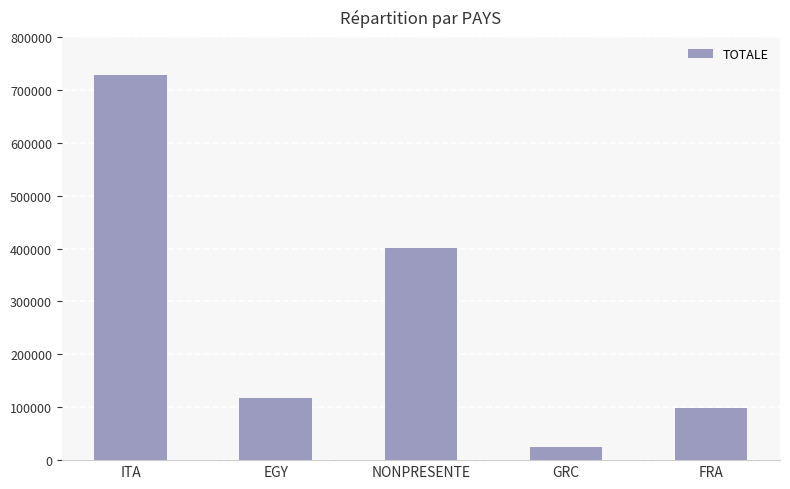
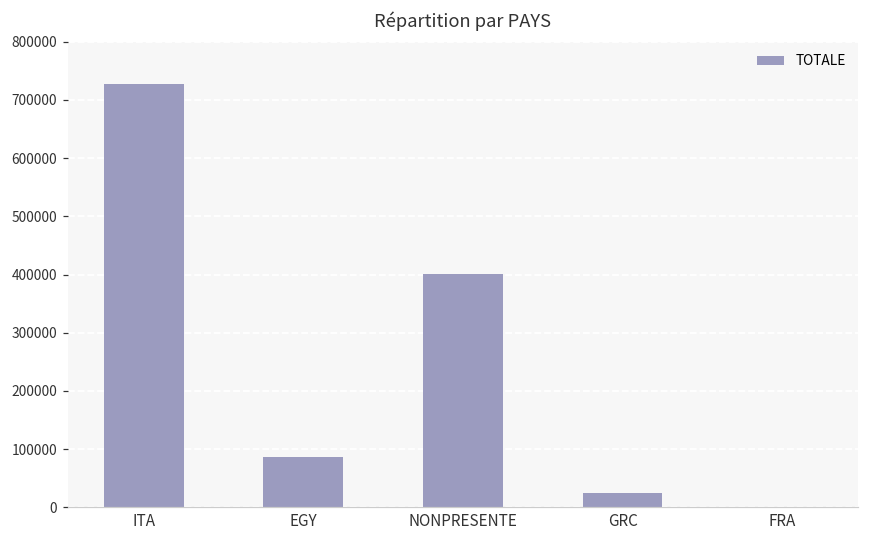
  {
    "ITA": 730000,
-   "EGY": 120000,
+   "EGY": 90000,
    "NONPRESENTE": 400000,
    "GRC": 20000,
-   "FRA": 100000
+   "FRA": 0
  }
